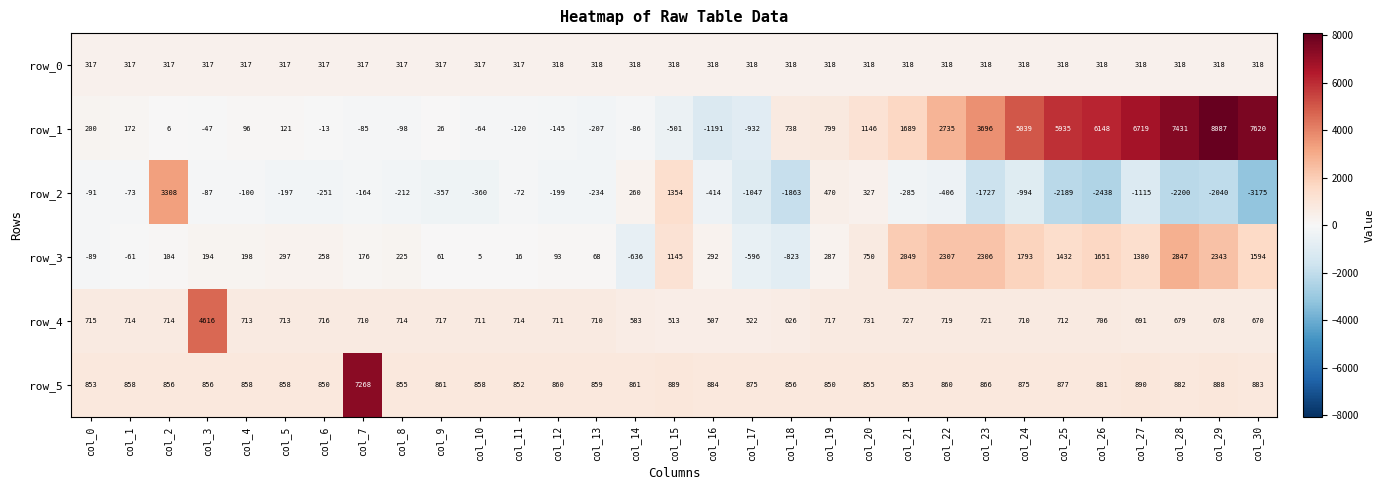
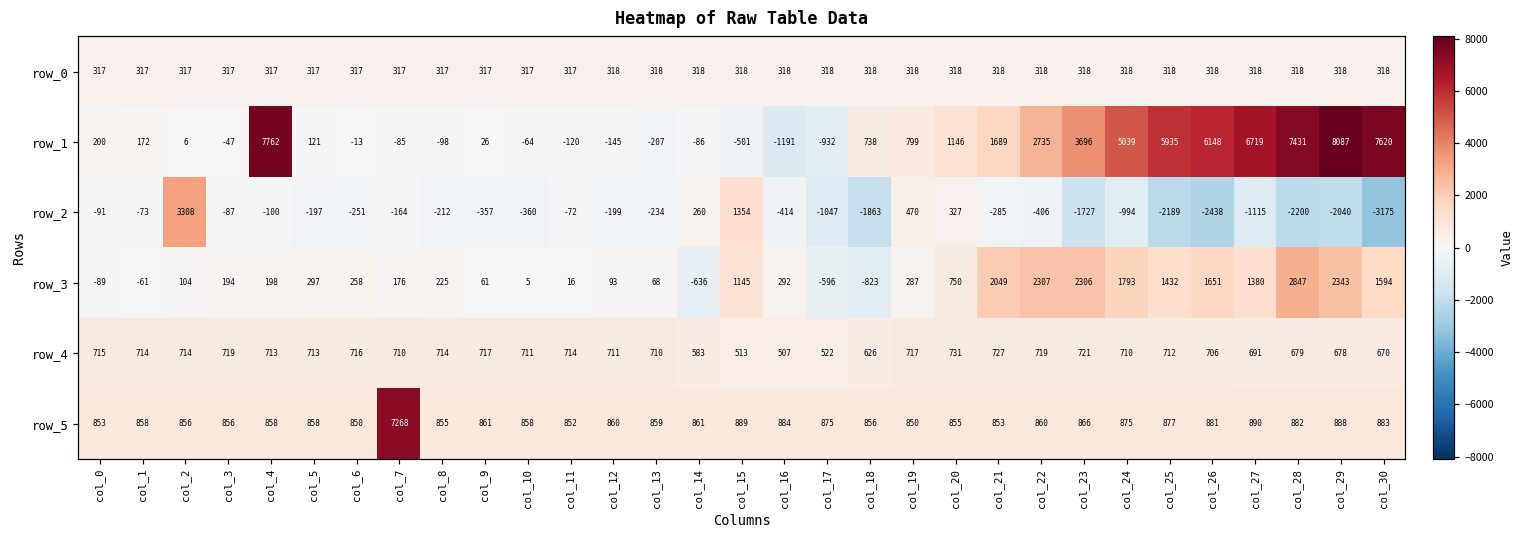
  {
    "row_0": {
      "col_0": 317,
      "col_1": 317,
      "col_2": 317,
      "col_3": 317,
      "col_4": 317,
      "col_5": 317,
      "col_6": 317,
      "col_7": 317,
      "col_8": 317,
      "col_9": 317,
      "col_10": 317,
      "col_11": 317,
      "col_12": 318,
      "col_13": 318,
      "col_14": 318,
      "col_15": 318,
      "col_16": 318,
      "col_17": 318,
      "col_18": 318,
      "col_19": 318,
      "col_20": 318,
      "col_21": 318,
      "col_22": 318,
      "col_23": 318,
      "col_24": 318,
      "col_25": 318,
      "col_26": 318,
      "col_27": 318,
      "col_28": 318,
      "col_29": 318,
      "col_30": 318
    },
    "row_1": {
      "col_0": 200,
      "col_1": 172,
      "col_2": 6,
      "col_3": -47,
-     "col_4": 96,
+     "col_4": 7762,
      "col_5": 121,
      "col_6": -13,
      "col_7": -85,
      "col_8": -98,
      "col_9": 26,
      "col_10": -64,
      "col_11": -120,
      "col_12": -145,
      "col_13": -207,
      "col_14": -86,
      "col_15": -501,
      "col_16": -1191,
      "col_17": -932,
      "col_18": 738,
      "col_19": 799,
      "col_20": 1146,
      "col_21": 1689,
      "col_22": 2735,
      "col_23": 3696,
      "col_24": 5039,
      "col_25": 5935,
      "col_26": 6148,
      "col_27": 6719,
      "col_28": 7431,
      "col_29": 8087,
      "col_30": 7620
    },
    "row_2": {
      "col_0": -91,
      "col_1": -73,
      "col_2": 3308,
      "col_3": -87,
      "col_4": -100,
      "col_5": -197,
      "col_6": -251,
      "col_7": -164,
      "col_8": -212,
      "col_9": -357,
      "col_10": -360,
      "col_11": -72,
      "col_12": -199,
      "col_13": -234,
      "col_14": 260,
      "col_15": 1354,
      "col_16": -414,
      "col_17": -1047,
      "col_18": -1863,
      "col_19": 470,
      "col_20": 327,
      "col_21": -285,
      "col_22": -406,
      "col_23": -1727,
      "col_24": -994,
      "col_25": -2189,
      "col_26": -2438,
      "col_27": -1115,
      "col_28": -2200,
      "col_29": -2040,
      "col_30": -3175
    },
    "row_3": {
      "col_0": -89,
      "col_1": -61,
      "col_2": 104,
      "col_3": 194,
      "col_4": 198,
      "col_5": 297,
      "col_6": 258,
      "col_7": 176,
      "col_8": 225,
      "col_9": 61,
      "col_10": 5,
      "col_11": 16,
      "col_12": 93,
      "col_13": 68,
      "col_14": -636,
      "col_15": 1145,
      "col_16": 292,
      "col_17": -596,
      "col_18": -823,
      "col_19": 287,
      "col_20": 750,
      "col_21": 2049,
      "col_22": 2307,
      "col_23": 2306,
      "col_24": 1793,
      "col_25": 1432,
      "col_26": 1651,
      "col_27": 1380,
      "col_28": 2847,
      "col_29": 2343,
      "col_30": 1594
    },
    "row_4": {
      "col_0": 715,
      "col_1": 714,
      "col_2": 714,
-     "col_3": 4616,
+     "col_3": 719,
      "col_4": 713,
      "col_5": 713,
      "col_6": 716,
      "col_7": 710,
      "col_8": 714,
      "col_9": 717,
      "col_10": 711,
      "col_11": 714,
      "col_12": 711,
      "col_13": 710,
      "col_14": 583,
      "col_15": 513,
      "col_16": 507,
      "col_17": 522,
      "col_18": 626,
      "col_19": 717,
      "col_20": 731,
      "col_21": 727,
      "col_22": 719,
      "col_23": 721,
      "col_24": 710,
      "col_25": 712,
      "col_26": 706,
      "col_27": 691,
      "col_28": 679,
      "col_29": 678,
      "col_30": 670
    },
    "row_5": {
      "col_0": 853,
      "col_1": 858,
      "col_2": 856,
      "col_3": 856,
      "col_4": 858,
      "col_5": 858,
      "col_6": 850,
      "col_7": 7268,
      "col_8": 855,
      "col_9": 861,
      "col_10": 858,
      "col_11": 852,
      "col_12": 860,
      "col_13": 859,
      "col_14": 861,
      "col_15": 889,
      "col_16": 884,
      "col_17": 875,
      "col_18": 856,
      "col_19": 850,
      "col_20": 855,
      "col_21": 853,
      "col_22": 860,
      "col_23": 866,
      "col_24": 875,
      "col_25": 877,
      "col_26": 881,
      "col_27": 890,
      "col_28": 882,
      "col_29": 888,
      "col_30": 883
    }
  }
